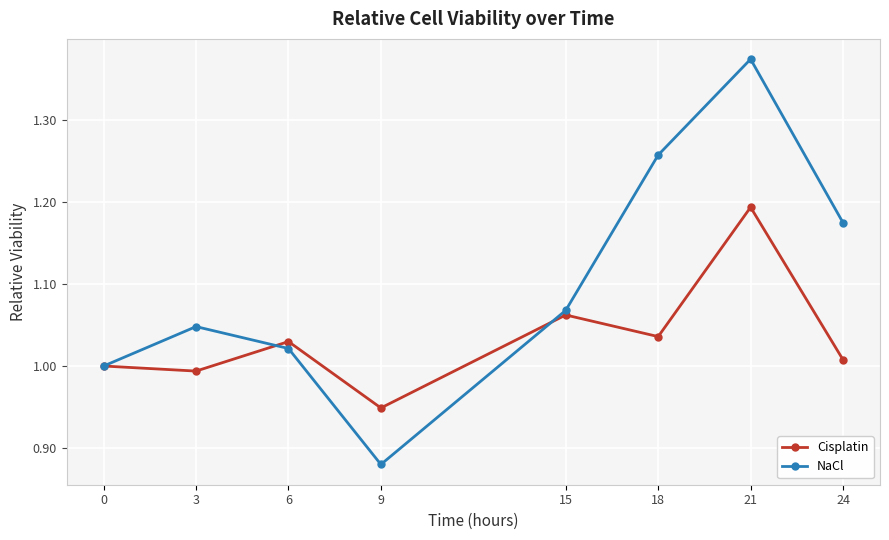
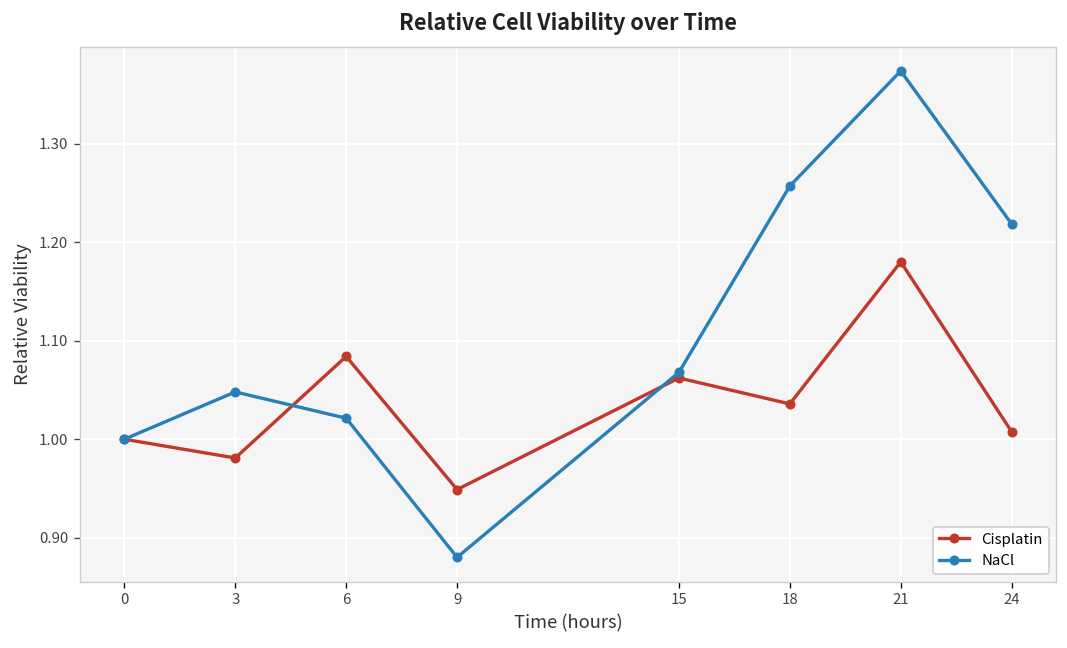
  {
    "Cisplatin": {
-     "3": 0.99,
-     "6": 1.03,
+     "3": 0.98,
+     "6": 1.08,
      "9": 0.95,
      "15": 1.06,
      "18": 1.04,
-     "21": 1.19,
+     "21": 1.18,
      "24": 1.01
    },
    "NaCl": {
      "3": 1.05,
      "6": 1.02,
      "9": 0.88,
      "15": 1.07,
      "18": 1.26,
      "21": 1.37,
-     "24": 1.17
+     "24": 1.22
    }
  }
